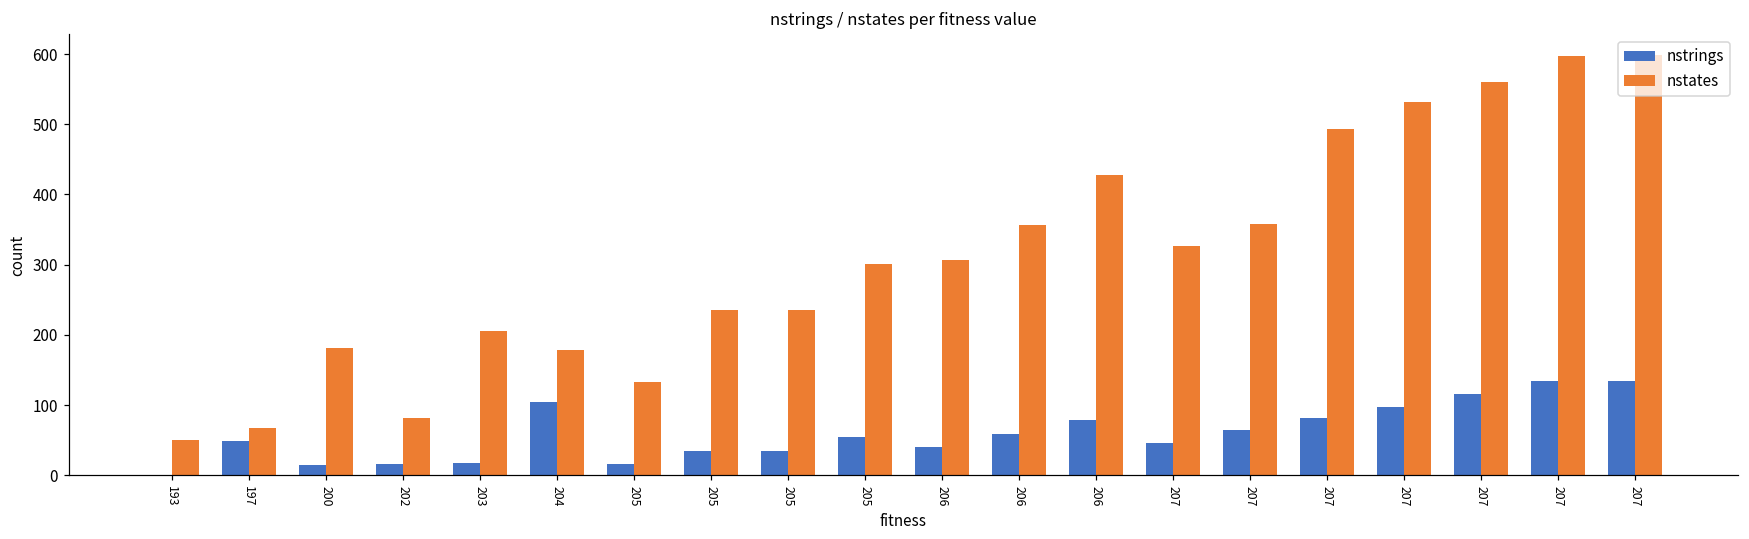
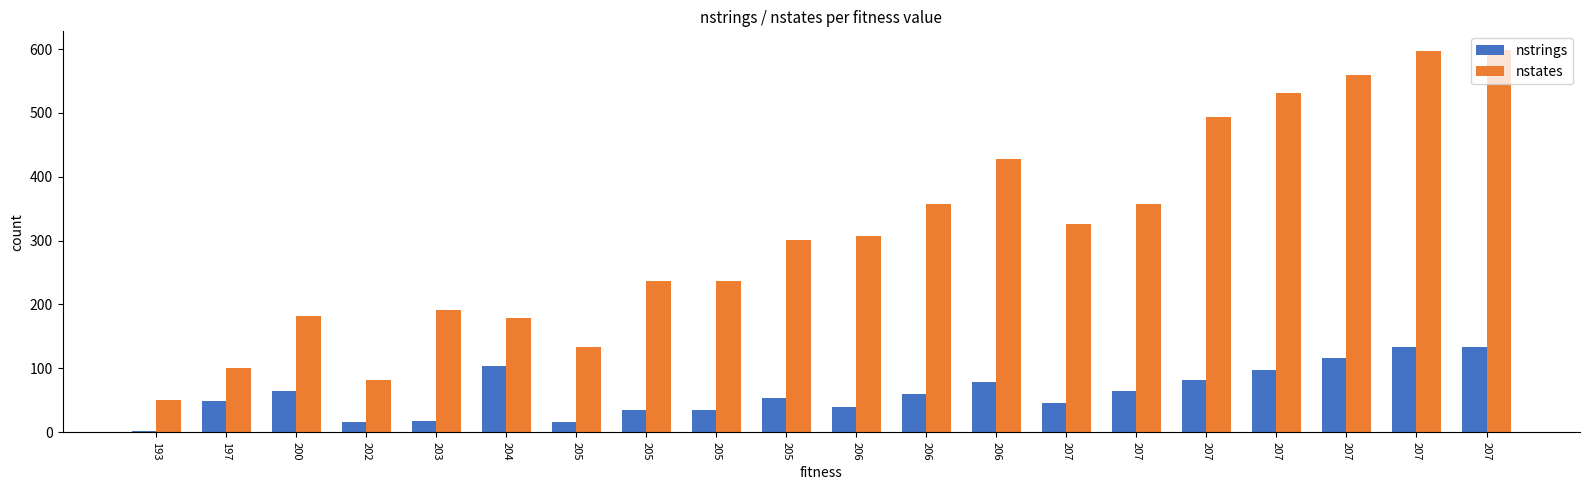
  {
    "nstrings": {
      "197": 50,
-     "200": 20,
+     "200": 60,
      "202": 20,
      "203": 20,
      "204": 100
    },
    "nstates": {
      "193": 50,
-     "197": 70,
+     "197": 100,
      "200": 180,
      "202": 80,
-     "203": 210,
+     "203": 190,
      "204": 180
    }
  }
